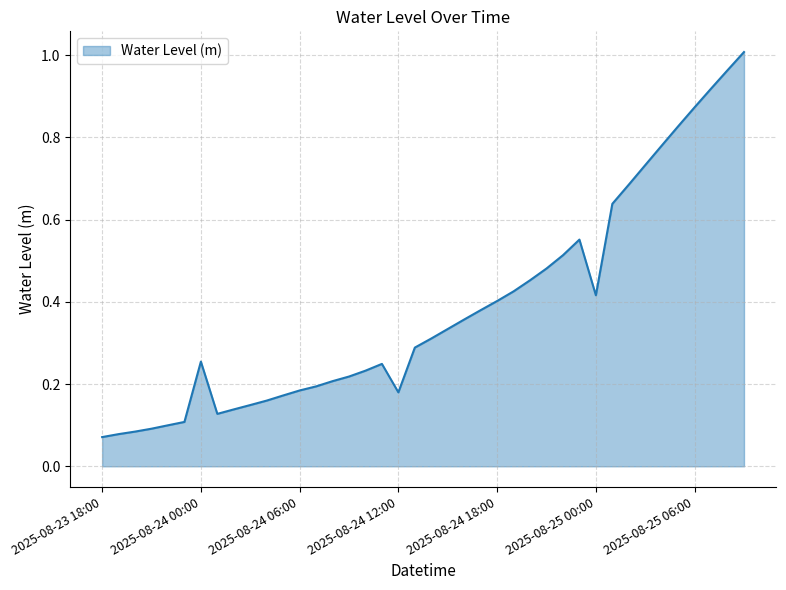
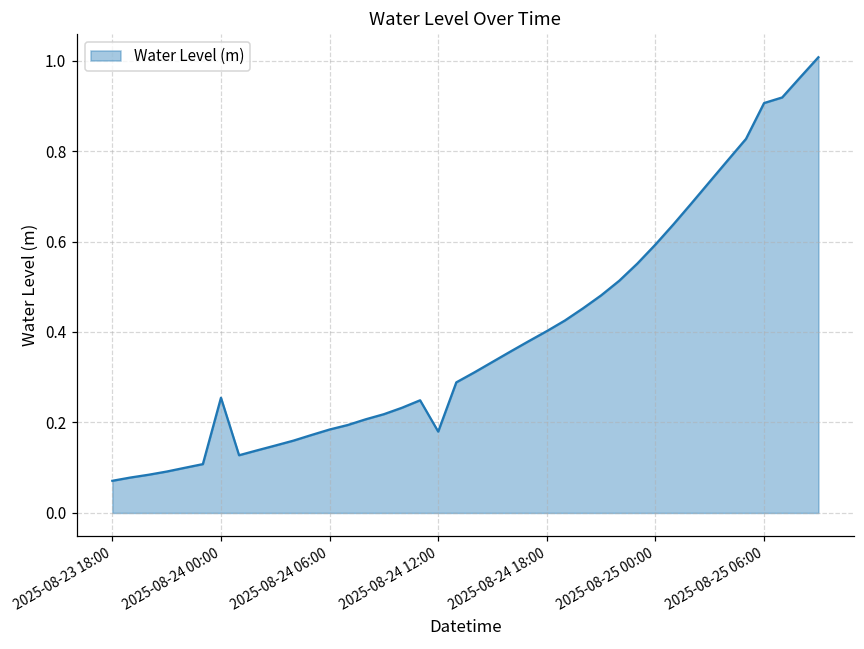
  {
    "2025-08-23 18:00": 0.07,
    "2025-08-24 00:00": 0.25,
    "2025-08-24 06:00": 0.18,
    "2025-08-24 12:00": 0.18,
    "2025-08-24 18:00": 0.40,
-   "2025-08-25 00:00": 0.42,
-   "2025-08-25 06:00": 0.87
+   "2025-08-25 00:00": 0.59,
+   "2025-08-25 06:00": 0.91
  }
